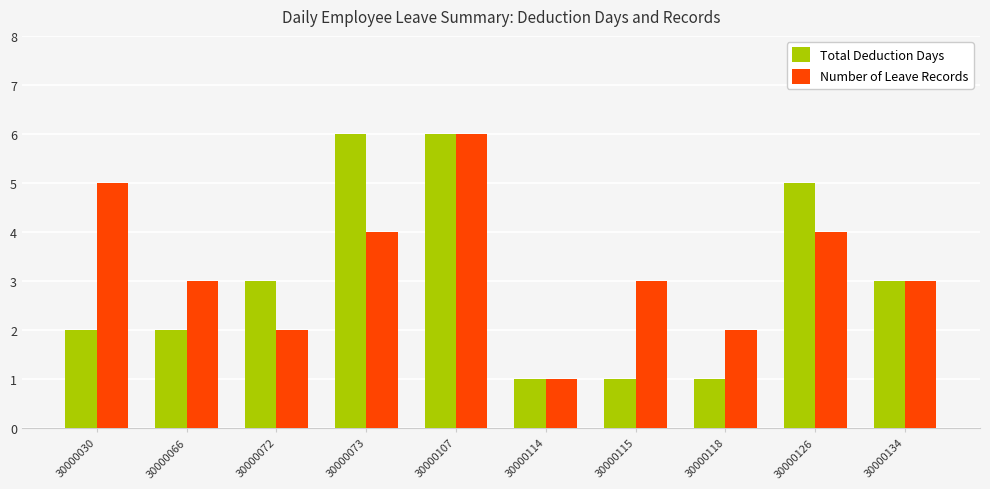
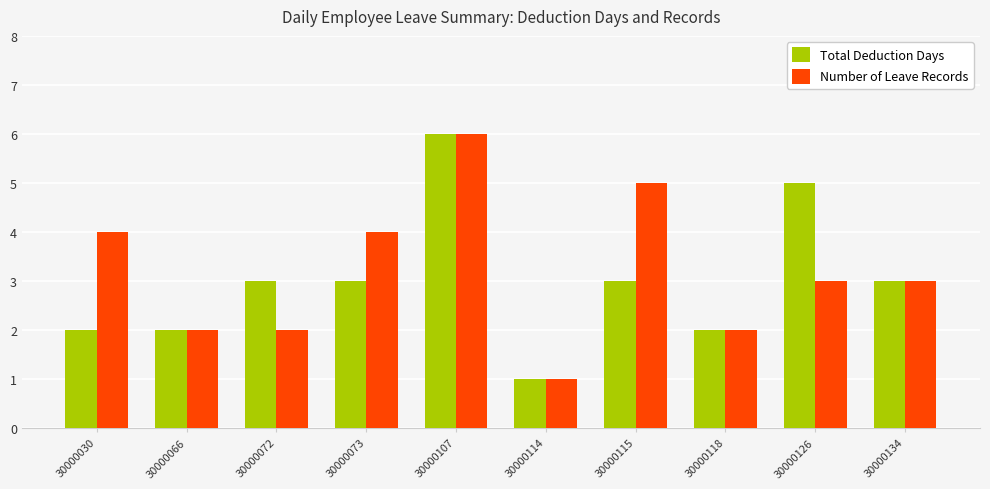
  {
    "Total Deduction Days": {
      "30000030": 2,
      "30000066": 2,
      "30000072": 3,
-     "30000073": 6,
+     "30000073": 3,
      "30000107": 6,
      "30000114": 1,
-     "30000115": 1,
-     "30000118": 1,
+     "30000115": 3,
+     "30000118": 2,
      "30000126": 5,
      "30000134": 3
    },
    "Number of Leave Records": {
-     "30000030": 5,
-     "30000066": 3,
+     "30000030": 4,
+     "30000066": 2,
      "30000072": 2,
      "30000073": 4,
      "30000107": 6,
      "30000114": 1,
-     "30000115": 3,
+     "30000115": 5,
      "30000118": 2,
-     "30000126": 4,
+     "30000126": 3,
      "30000134": 3
    }
  }
